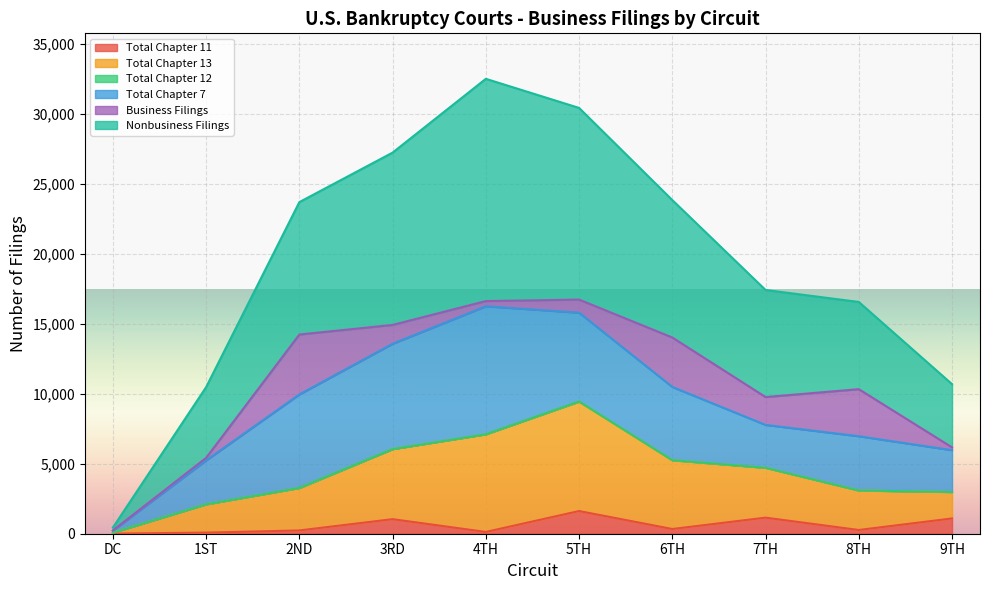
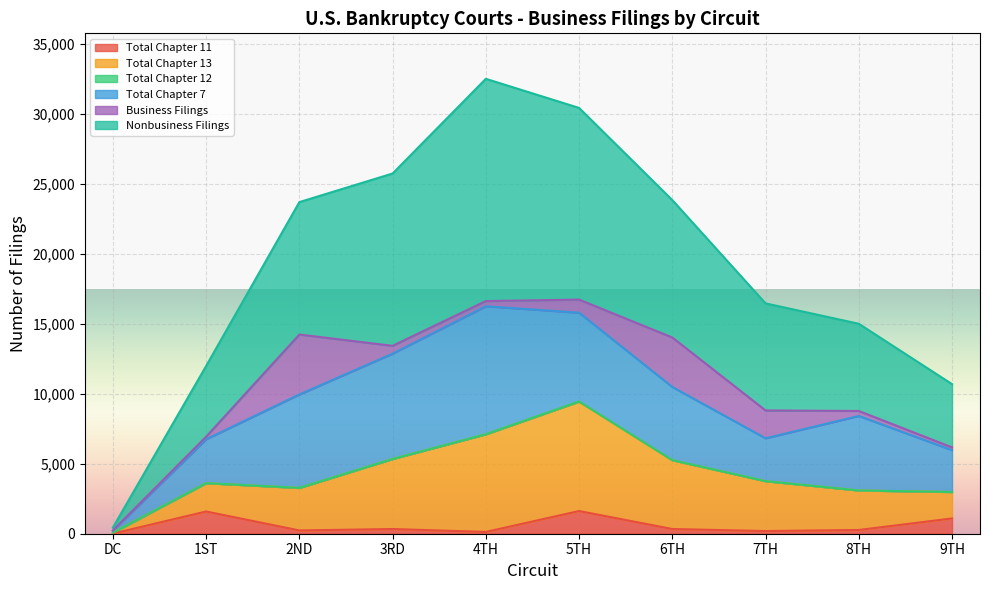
  {
    "Total Chapter 11": {
-     "1ST": "100",
+     "1ST": "1,600",
      "2ND": "200",
-     "3RD": "1,000",
+     "3RD": "300",
      "4TH": "100",
      "5TH": "1,600",
      "6TH": "300",
-     "7TH": "1,100",
+     "7TH": "200",
      "8TH": "300",
      "9TH": "1,100"
    },
    "Total Chapter 7": {
      "1ST": "3,100",
      "2ND": "6,700",
      "3RD": "7,500",
      "4TH": "9,100",
      "5TH": "6,300",
      "6TH": "5,200",
      "7TH": "3,100",
-     "8TH": "3,900",
+     "8TH": "5,300",
      "9TH": "3,000"
    },
    "Business Filings": {
      "1ST": "200",
      "2ND": "4,300",
-     "3RD": "1,300",
+     "3RD": "600",
      "4TH": "400",
      "5TH": "900",
      "6TH": "3,500",
      "7TH": "2,000",
-     "8TH": "3,400",
+     "8TH": "400",
      "9TH": "200"
    }
  }
